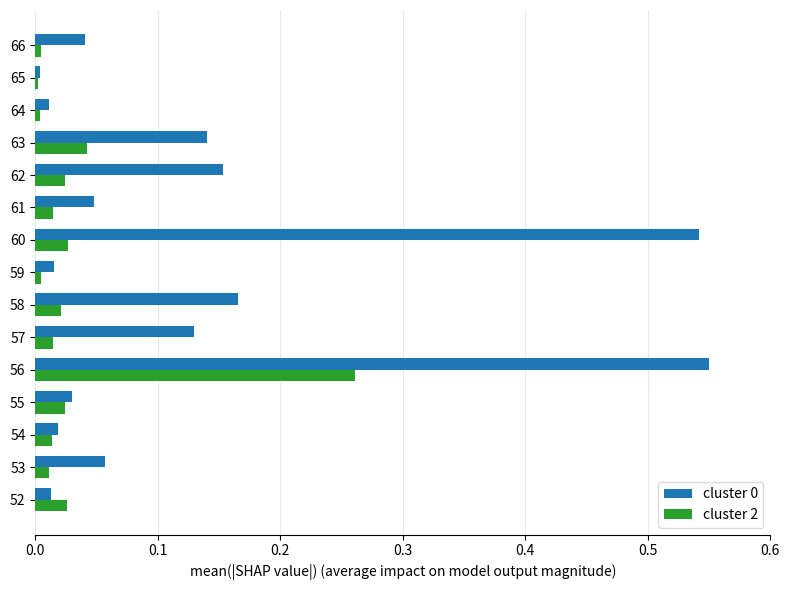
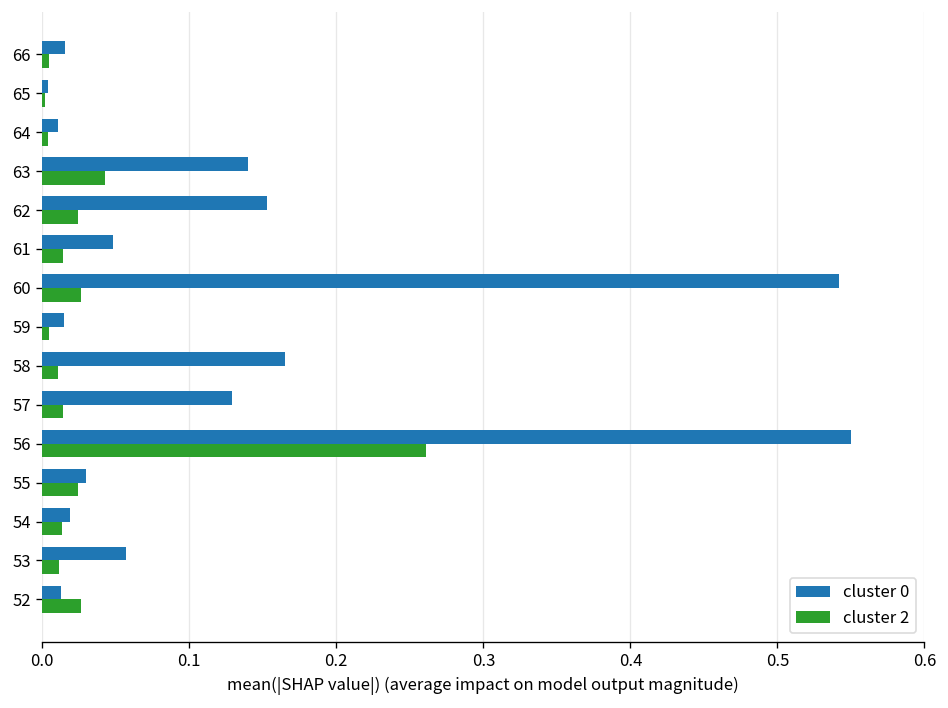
  {
    "cluster 0": {
-     "66": 0.041,
+     "66": 0.015,
      "65": 0.004,
      "64": 0.011,
      "63": 0.140,
      "62": 0.153,
      "61": 0.048,
      "60": 0.542,
      "59": 0.015,
      "58": 0.165,
      "57": 0.129,
      "56": 0.550,
      "55": 0.030,
      "54": 0.019,
      "53": 0.057,
      "52": 0.013
    },
    "cluster 2": {
      "66": 0.005,
      "64": 0.004,
      "63": 0.042,
      "62": 0.024,
      "61": 0.014,
      "60": 0.027,
      "59": 0.005,
-     "58": 0.021,
+     "58": 0.011,
      "57": 0.014,
      "56": 0.261,
      "55": 0.024,
      "54": 0.013,
      "53": 0.011,
      "52": 0.026
    }
  }
